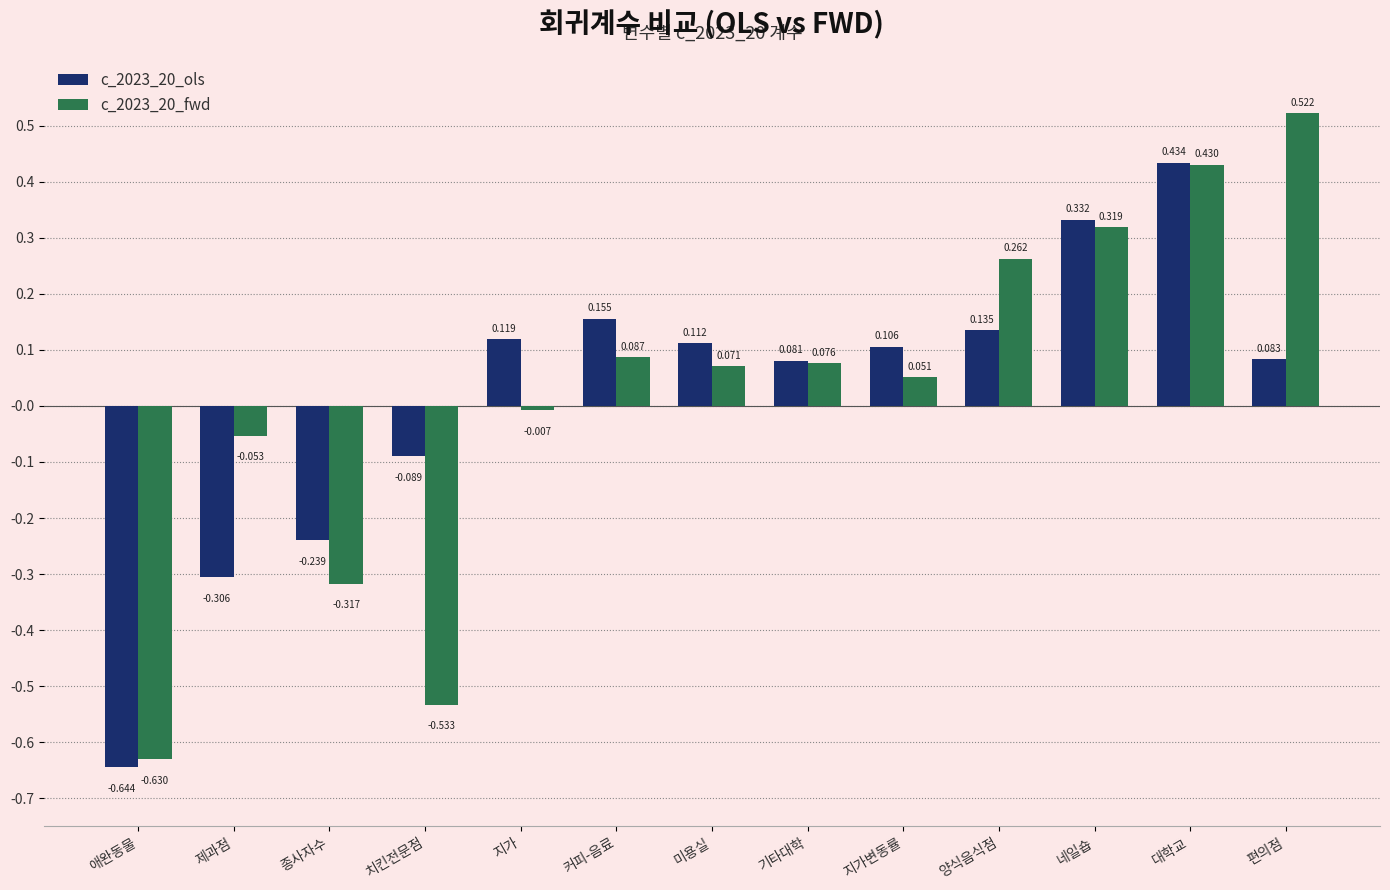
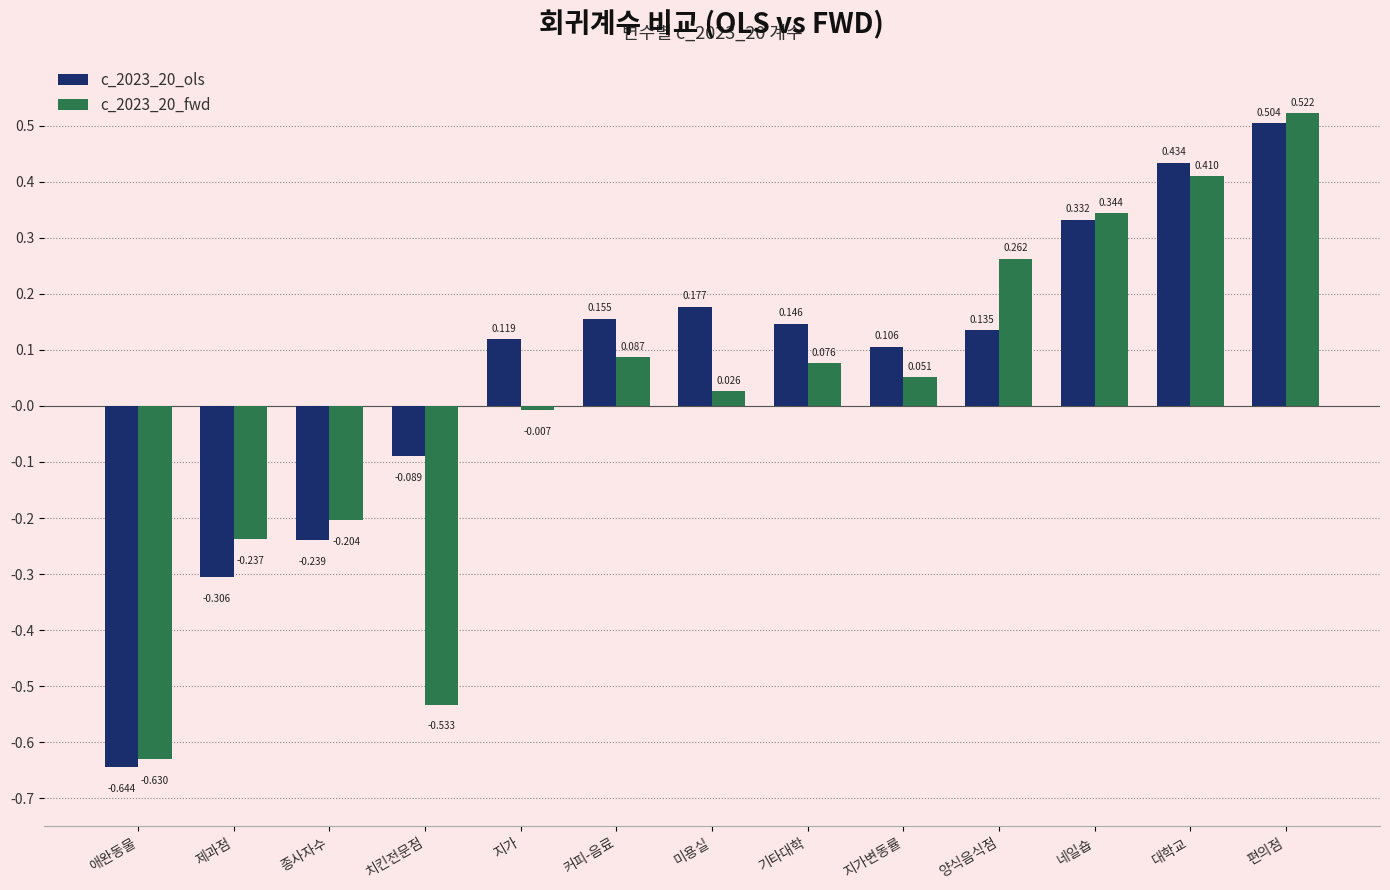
  {
    "c_2023_20_ols": {
      "애완동물": -0.644,
      "제과점": -0.306,
      "종사자수": -0.239,
      "치킨전문점": -0.089,
      "지가": 0.119,
      "커피-음료": 0.155,
-     "미용실": 0.112,
-     "기타대학": 0.081,
+     "미용실": 0.177,
+     "기타대학": 0.146,
      "지가변동률": 0.106,
      "양식음식점": 0.135,
      "네일숍": 0.332,
      "대학교": 0.434,
-     "편의점": 0.083
+     "편의점": 0.504
    },
    "c_2023_20_fwd": {
      "애완동물": -0.630,
-     "제과점": -0.053,
-     "종사자수": -0.317,
+     "제과점": -0.237,
+     "종사자수": -0.204,
      "치킨전문점": -0.533,
      "지가": -0.007,
      "커피-음료": 0.087,
-     "미용실": 0.071,
+     "미용실": 0.026,
      "기타대학": 0.076,
      "지가변동률": 0.051,
      "양식음식점": 0.262,
-     "네일숍": 0.319,
-     "대학교": 0.430,
+     "네일숍": 0.344,
+     "대학교": 0.410,
      "편의점": 0.522
    }
  }
